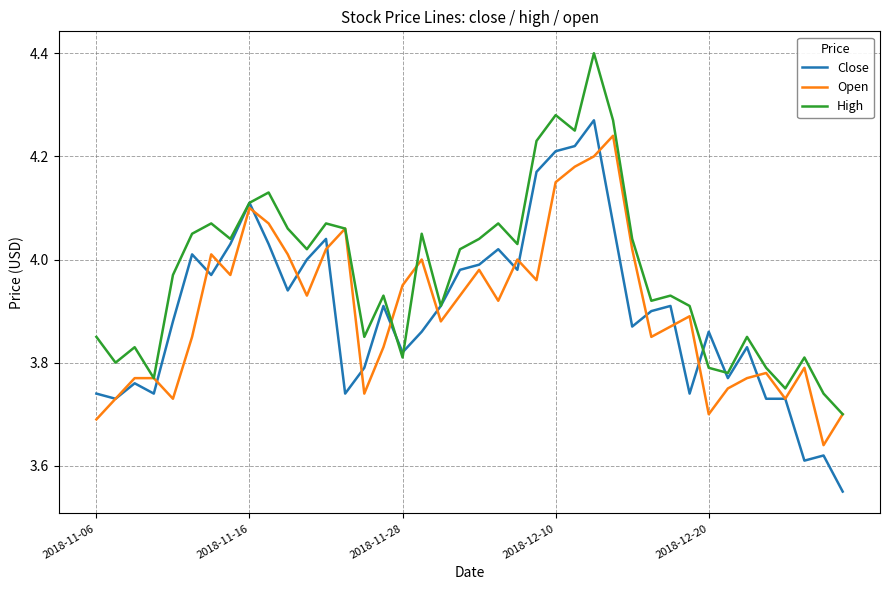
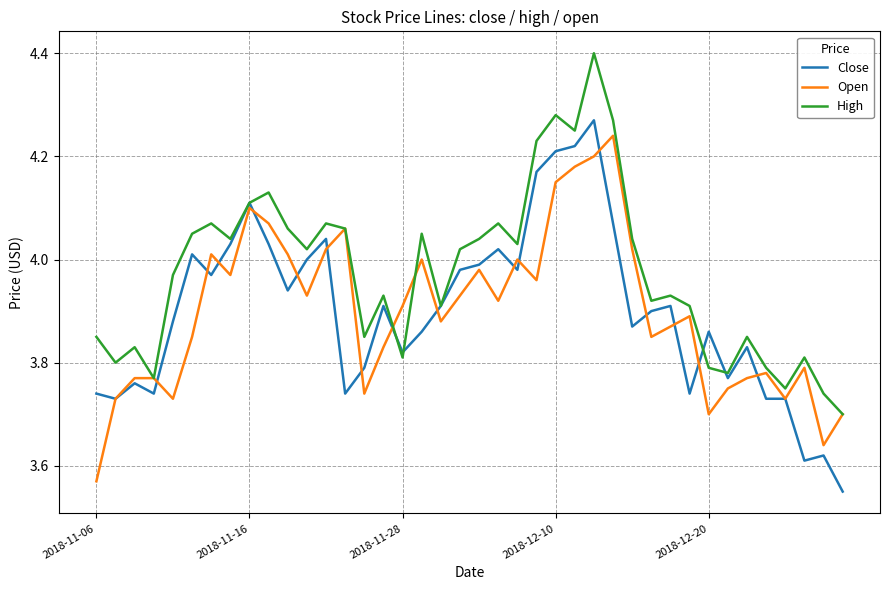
  {
    "Close": {
      "2018-11-06": 3.74,
      "2018-11-28": 3.82,
      "2018-12-10": 4.21,
      "2018-12-20": 3.86
    },
    "Open": {
-     "2018-11-06": 3.69,
+     "2018-11-06": 3.57,
      "2018-11-16": 4.10,
-     "2018-11-28": 3.95,
+     "2018-11-28": 3.91,
      "2018-12-10": 4.15,
      "2018-12-20": 3.70
    },
    "High": {
      "2018-11-06": 3.85,
      "2018-11-28": 3.81,
      "2018-12-10": 4.28,
      "2018-12-20": 3.79
    }
  }
